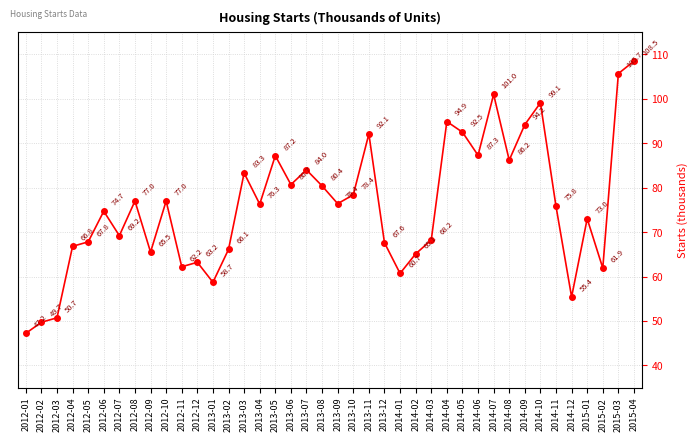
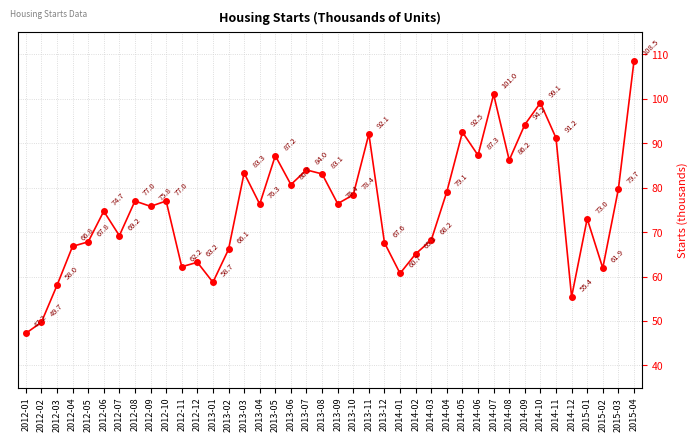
  {
-   "2012-03": 50.7,
+   "2012-03": 58.0,
    "2012-05": 67.8,
    "2012-06": 74.7,
    "2012-07": 69.2,
    "2012-08": 77.0,
-   "2012-09": 65.5,
+   "2012-09": 75.8,
    "2012-10": 77.0,
    "2012-12": 63.2,
    "2013-01": 58.7,
    "2013-02": 66.1,
    "2013-03": 83.3,
    "2013-04": 76.3,
    "2013-05": 87.2,
    "2013-07": 84.0,
-   "2013-08": 80.4,
+   "2013-08": 83.1,
    "2013-10": 78.4,
    "2013-11": 92.1,
    "2013-12": 67.6,
    "2014-03": 68.2,
-   "2014-04": 94.9,
+   "2014-04": 79.1,
    "2014-05": 92.5,
    "2014-06": 87.3,
    "2014-07": 101.0,
    "2014-08": 86.2,
    "2014-10": 99.1,
-   "2014-11": 75.8,
+   "2014-11": 91.2,
    "2014-12": 55.4,
    "2015-01": 73.0,
    "2015-02": 61.9,
-   "2015-03": 105.7,
+   "2015-03": 79.7,
    "2015-04": 108.5
  }
